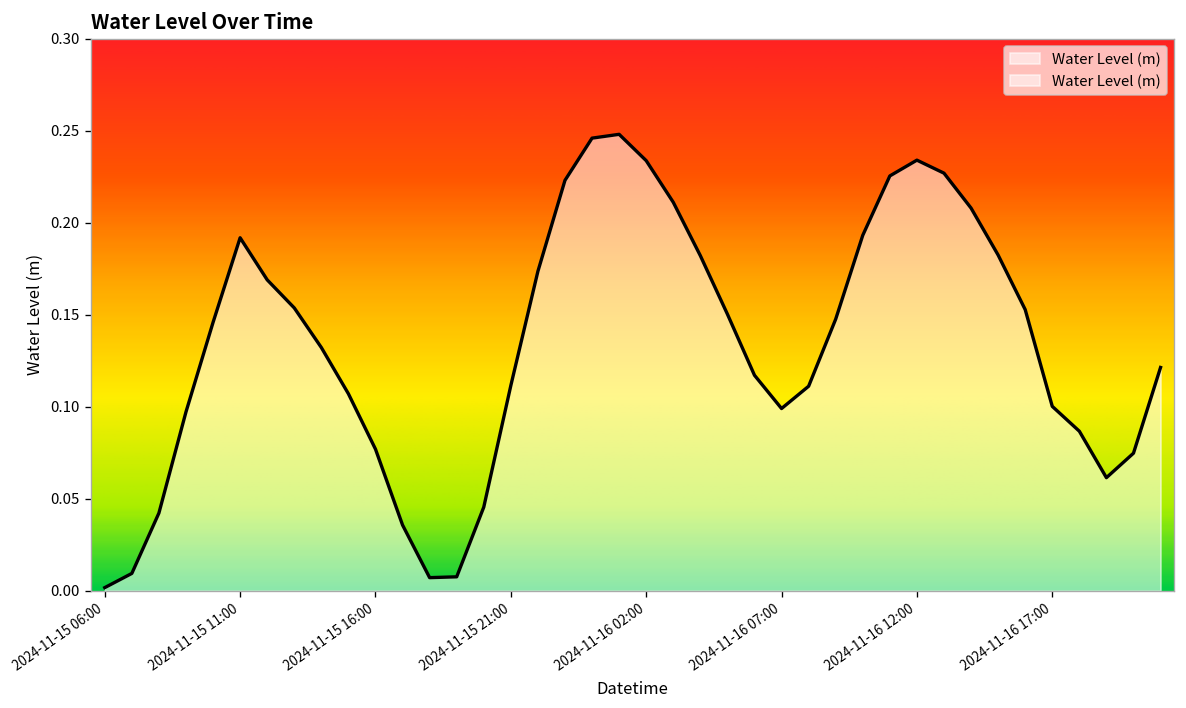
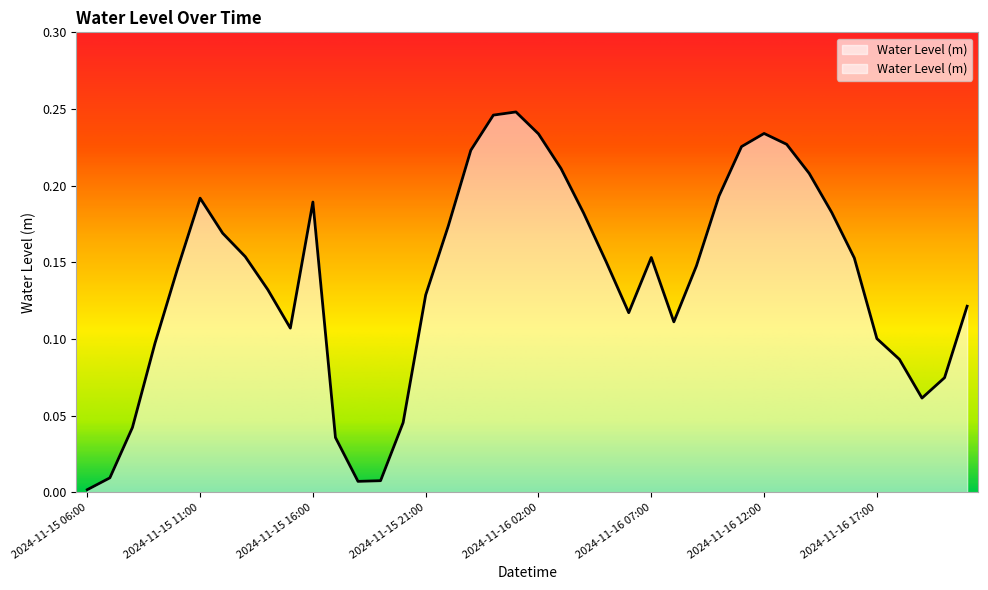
  {
    "2024-11-15 06:00": 0.002,
    "2024-11-15 11:00": 0.192,
-   "2024-11-15 16:00": 0.077,
-   "2024-11-15 21:00": 0.112,
+   "2024-11-15 16:00": 0.189,
+   "2024-11-15 21:00": 0.129,
    "2024-11-16 02:00": 0.234,
-   "2024-11-16 07:00": 0.099,
+   "2024-11-16 07:00": 0.153,
    "2024-11-16 12:00": 0.234,
    "2024-11-16 17:00": 0.100
  }
